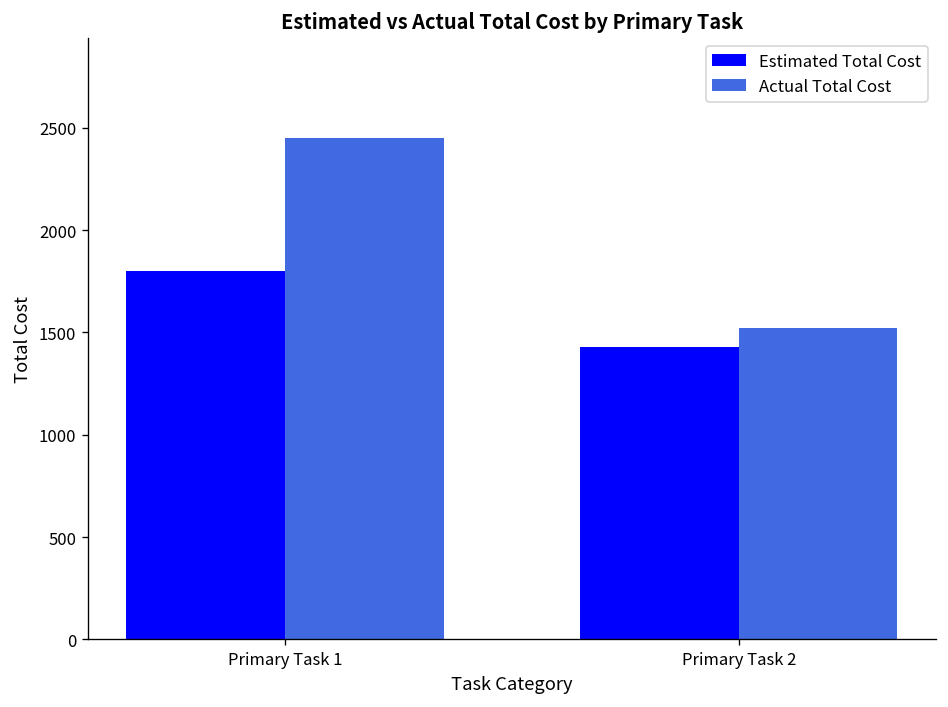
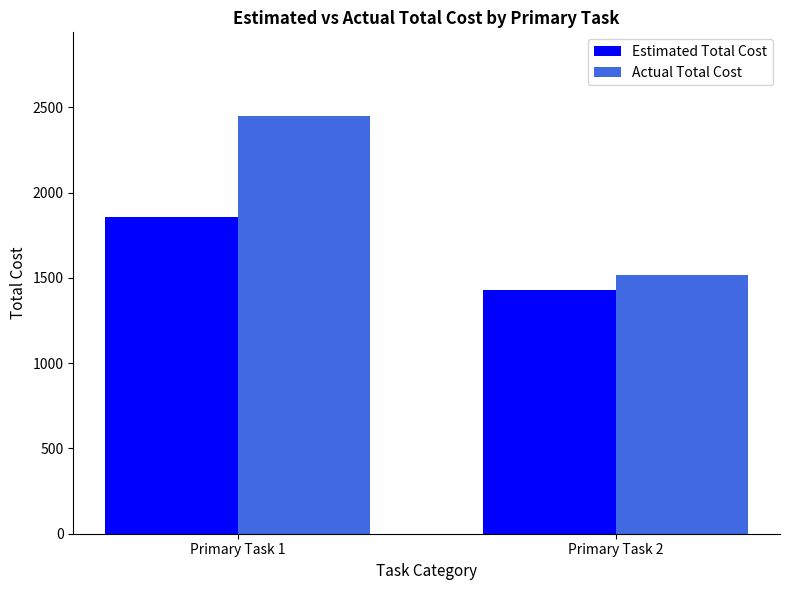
  {
    "Estimated Total Cost": {
-     "Primary Task 1": 1800,
+     "Primary Task 1": 1860,
      "Primary Task 2": 1430
    },
    "Actual Total Cost": {
      "Primary Task 1": 2450,
      "Primary Task 2": 1520
    }
  }
